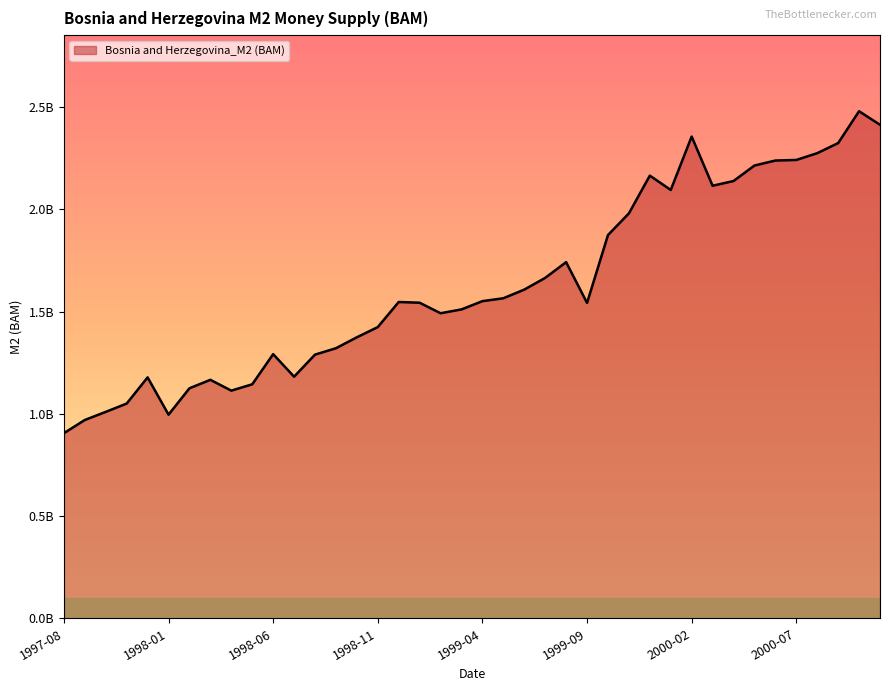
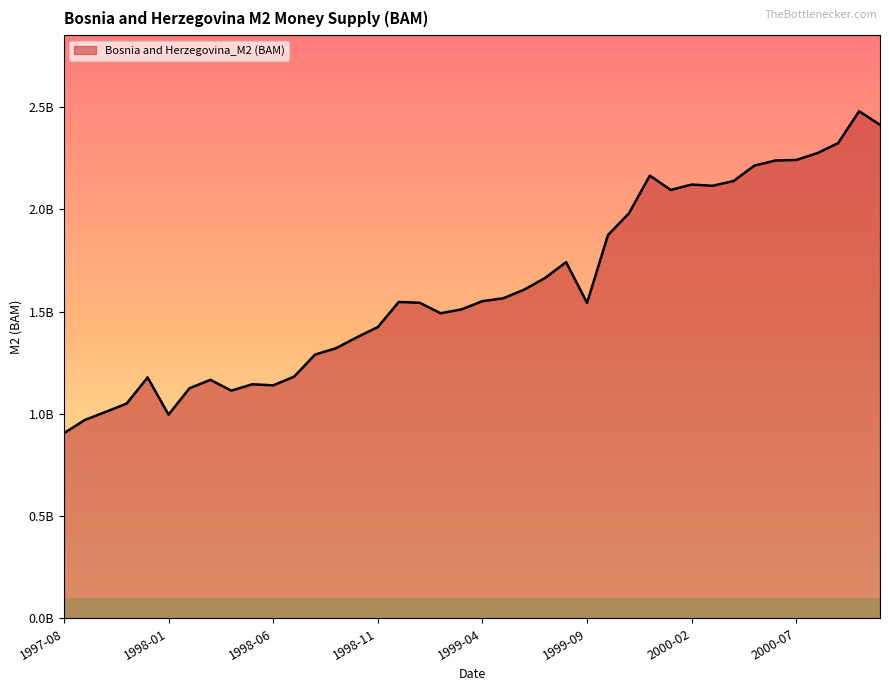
  {
    "1997-08": 910000000,
    "1998-01": 1000000000,
-   "1998-06": 1290000000,
+   "1998-06": 1140000000,
    "1998-11": 1420000000,
    "1999-04": 1550000000,
    "1999-09": 1540000000,
-   "2000-02": 2360000000,
+   "2000-02": 2120000000,
    "2000-07": 2240000000
  }
